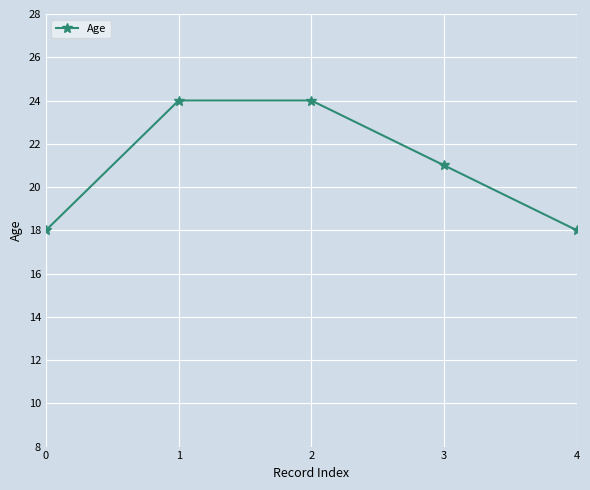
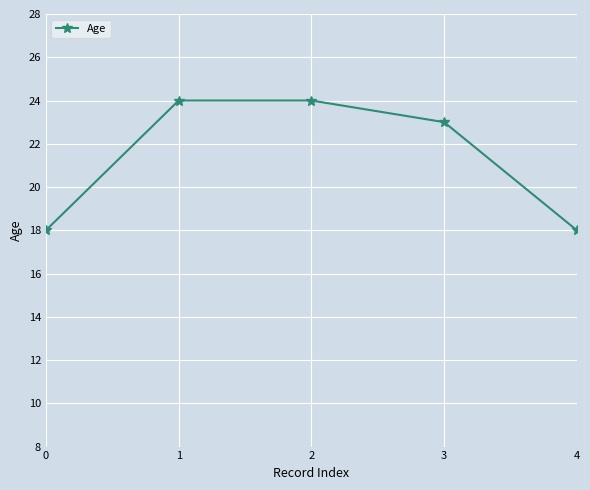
  {
    "0": 18,
    "1": 24,
    "2": 24,
-   "3": 21,
+   "3": 23,
    "4": 18
  }
